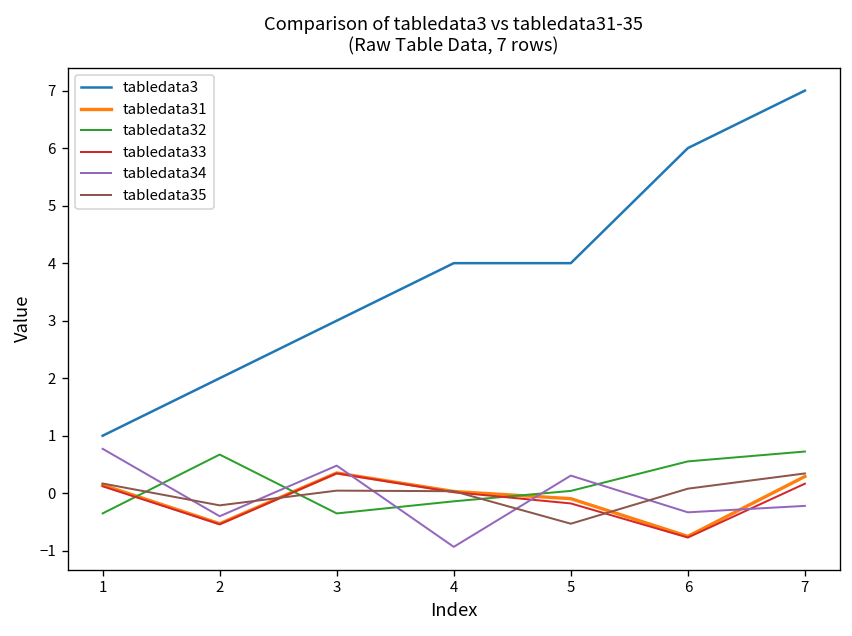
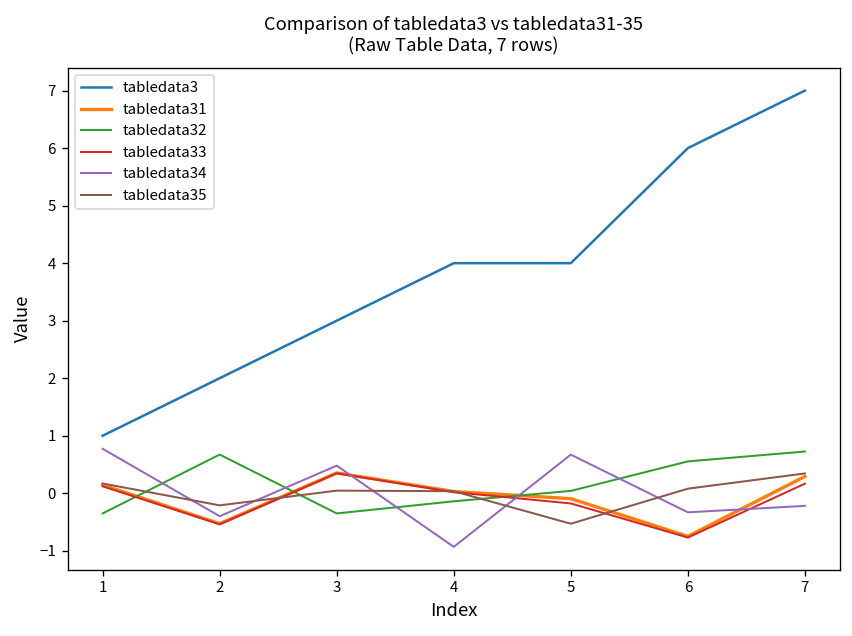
  {
    "tabledata3": {
      "1": 1.0,
      "2": 2.0,
      "3": 3.0,
      "4": 4.0,
      "5": 4.0,
      "6": 6.0,
      "7": 7.0
    },
    "tabledata31": {
      "5": -0.1,
      "7": 0.3
    },
    "tabledata32": {
      "1": -0.4,
      "2": 0.7,
      "3": -0.4,
      "4": -0.1,
      "5": 0.0,
      "6": 0.6,
      "7": 0.7
    },
    "tabledata33": {
      "5": -0.2,
      "7": 0.2
    },
    "tabledata34": {
      "1": 0.8,
      "2": -0.4,
      "3": 0.5,
      "4": -0.9,
-     "5": 0.3,
+     "5": 0.7,
      "6": -0.3,
      "7": -0.2
    },
    "tabledata35": {
      "2": -0.2,
      "3": 0.0,
      "5": -0.5,
      "6": 0.1,
      "7": 0.3
    }
  }
